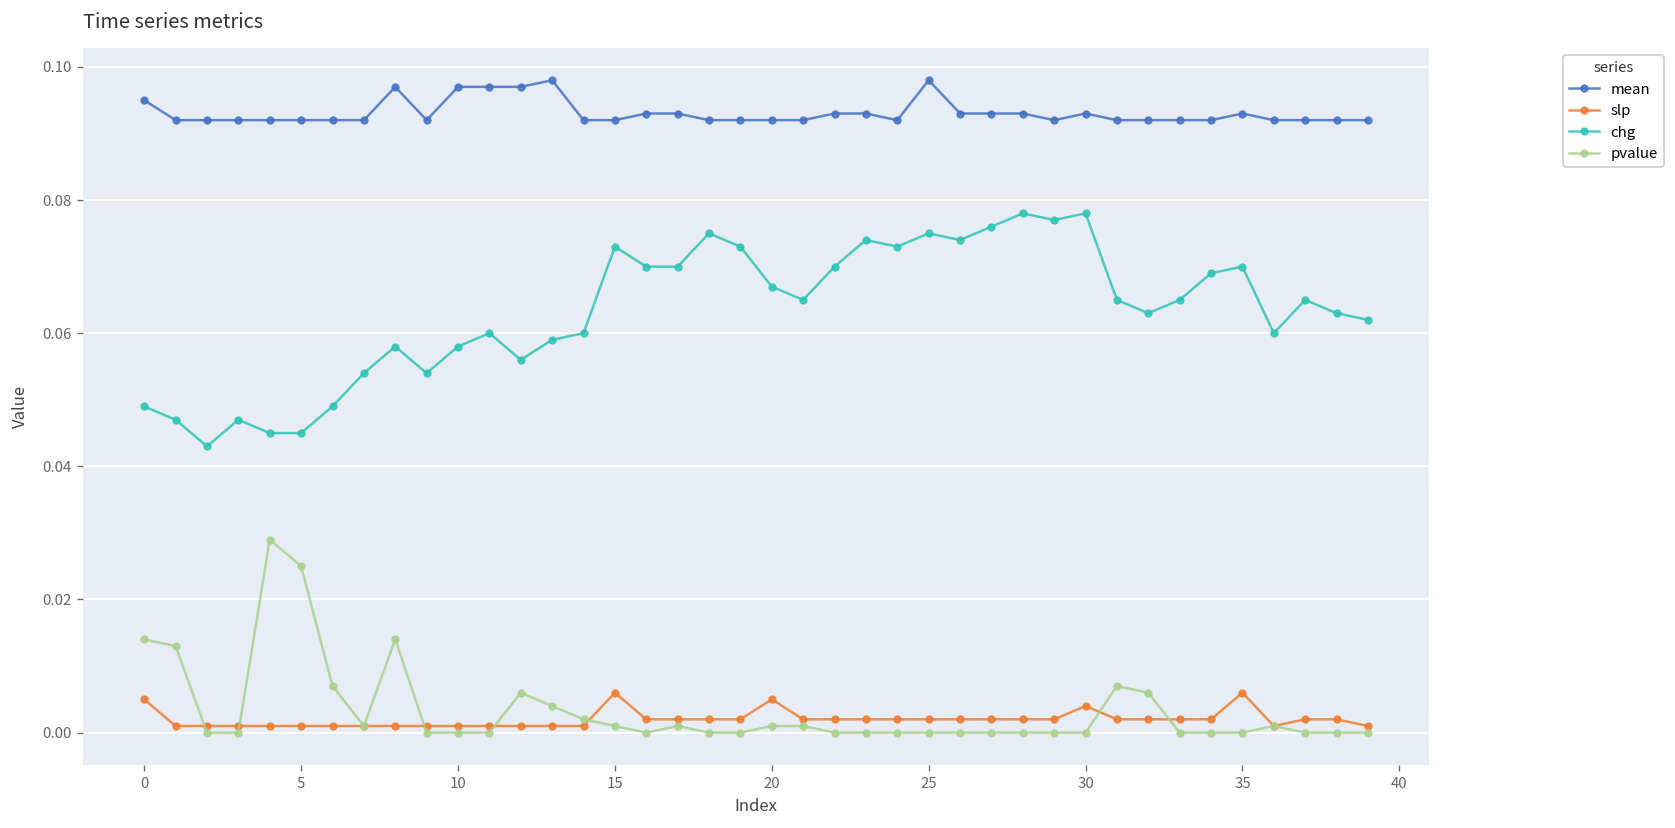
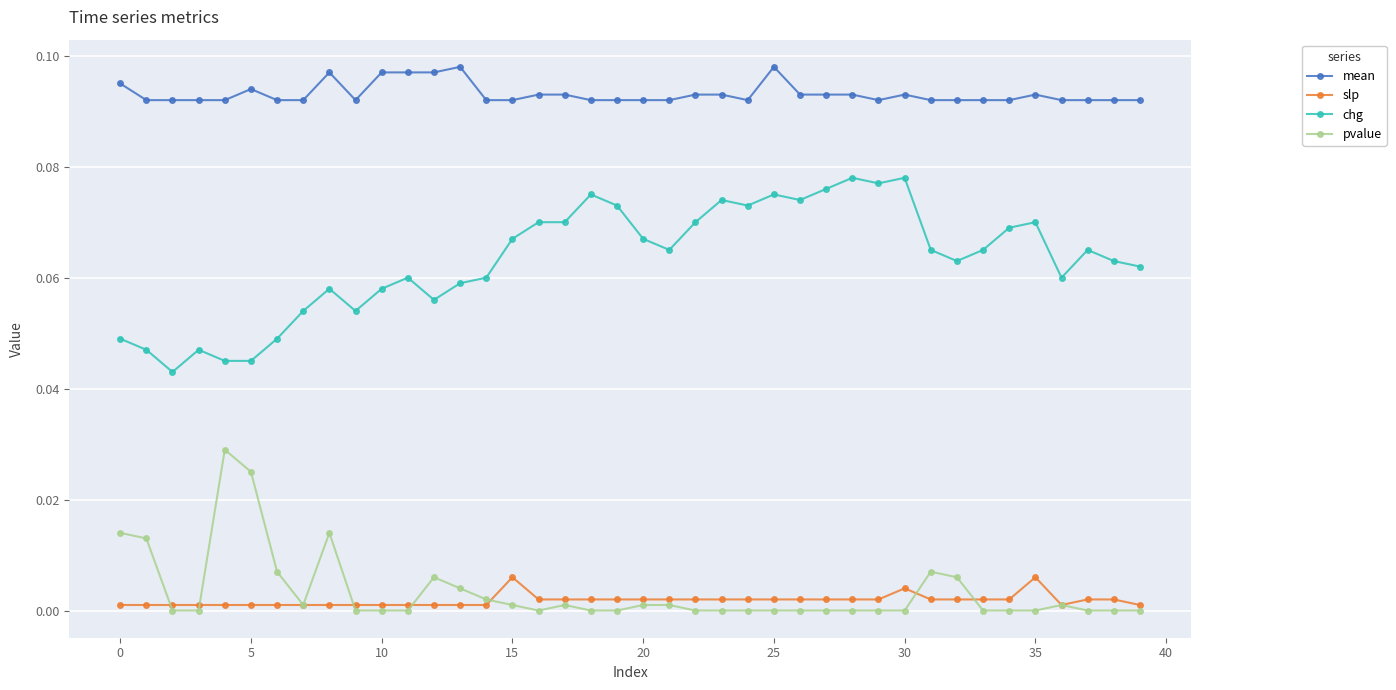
  {
    "mean": {
      "0": 0.095,
-     "5": 0.092,
+     "5": 0.094,
      "10": 0.097,
      "15": 0.092,
      "20": 0.092,
      "25": 0.098,
      "30": 0.093,
      "35": 0.093
    },
    "slp": {
-     "0": 0.005,
+     "0": 0.001,
      "5": 0.001,
      "10": 0.001,
      "15": 0.006,
-     "20": 0.005,
+     "20": 0.002,
      "25": 0.002,
      "30": 0.004,
      "35": 0.006
    },
    "chg": {
      "0": 0.049,
      "5": 0.045,
      "10": 0.058,
-     "15": 0.073,
+     "15": 0.067,
      "20": 0.067,
      "25": 0.075,
      "30": 0.078,
      "35": 0.070
    },
    "pvalue": {
      "0": 0.014,
      "5": 0.025,
      "10": 0.000,
      "15": 0.001,
      "20": 0.001,
      "25": 0.000,
      "30": 0.000,
      "35": 0.000
    }
  }
